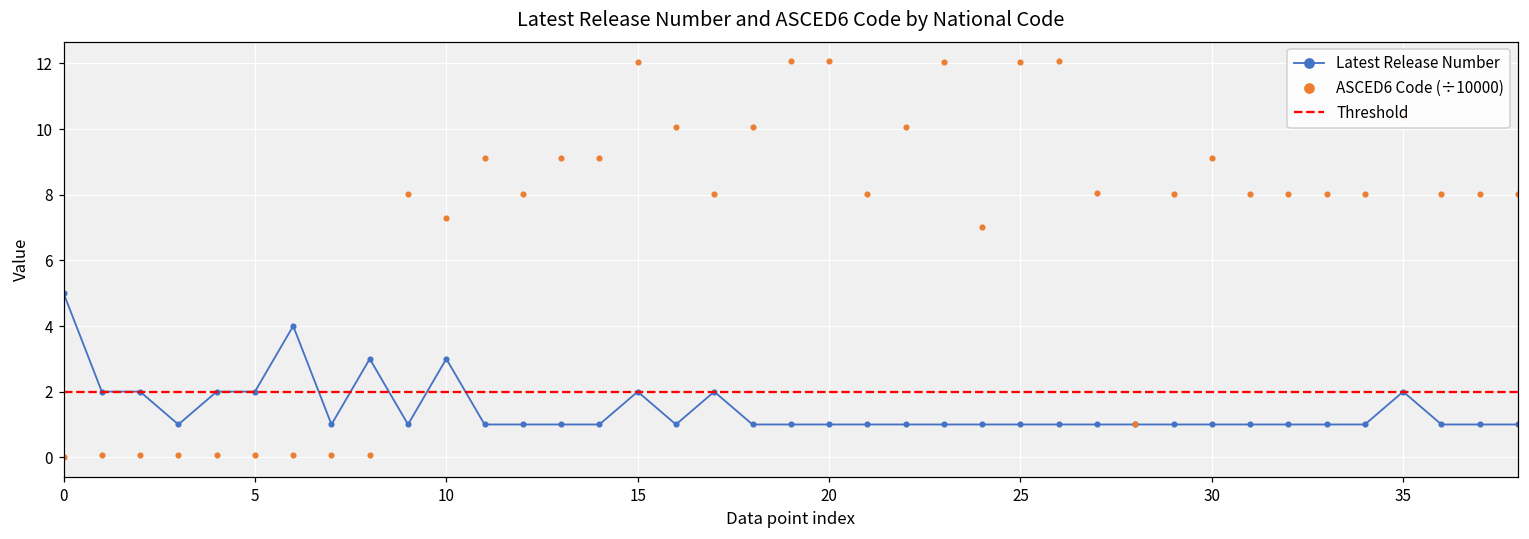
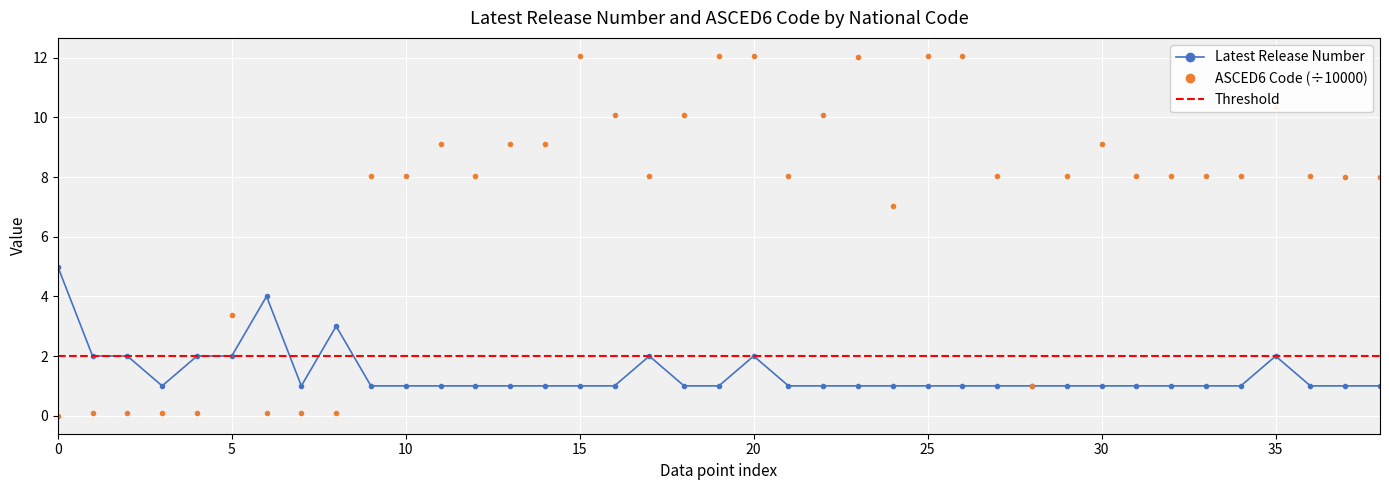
  {
    "Latest Release Number": {
      "0": 5,
      "5": 2,
-     "10": 3,
-     "15": 2,
-     "20": 1,
+     "10": 1,
+     "15": 1,
+     "20": 2,
      "25": 1,
      "30": 1,
      "35": 2
    },
    "ASCED6 Code (÷10000)": {
      "0": 0.0,
-     "5": 0.1,
-     "10": 7.3,
+     "5": 3.4,
+     "10": 8.0,
      "15": 12.1,
      "20": 12.1,
      "25": 12.1,
      "30": 9.1
    }
  }
